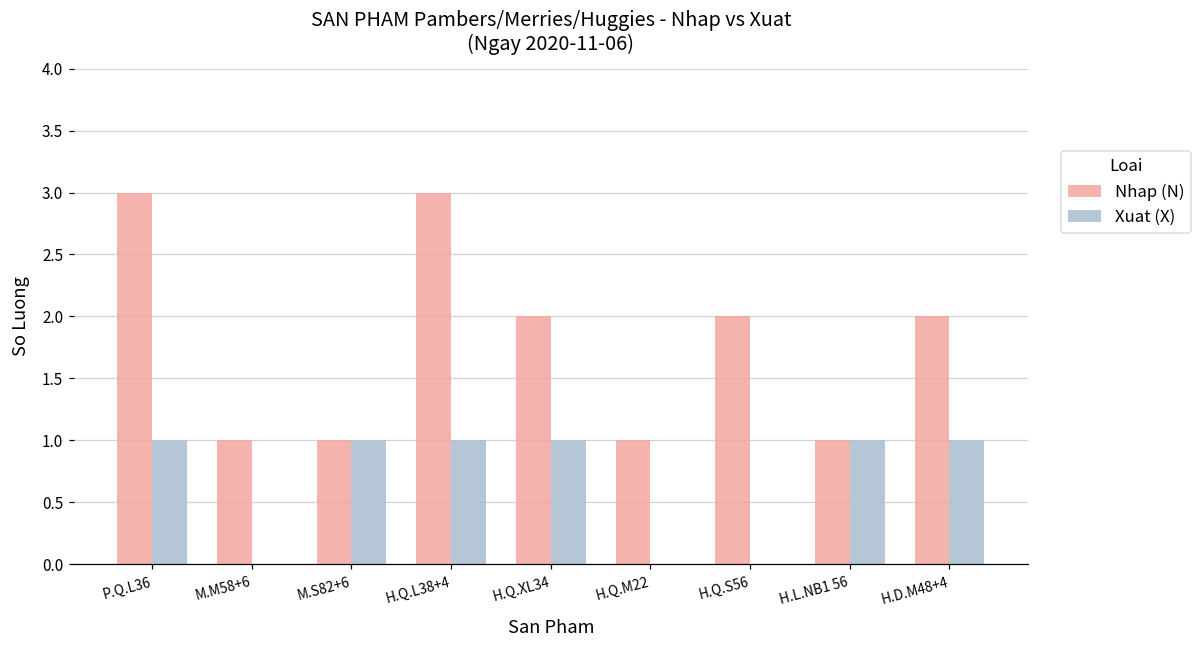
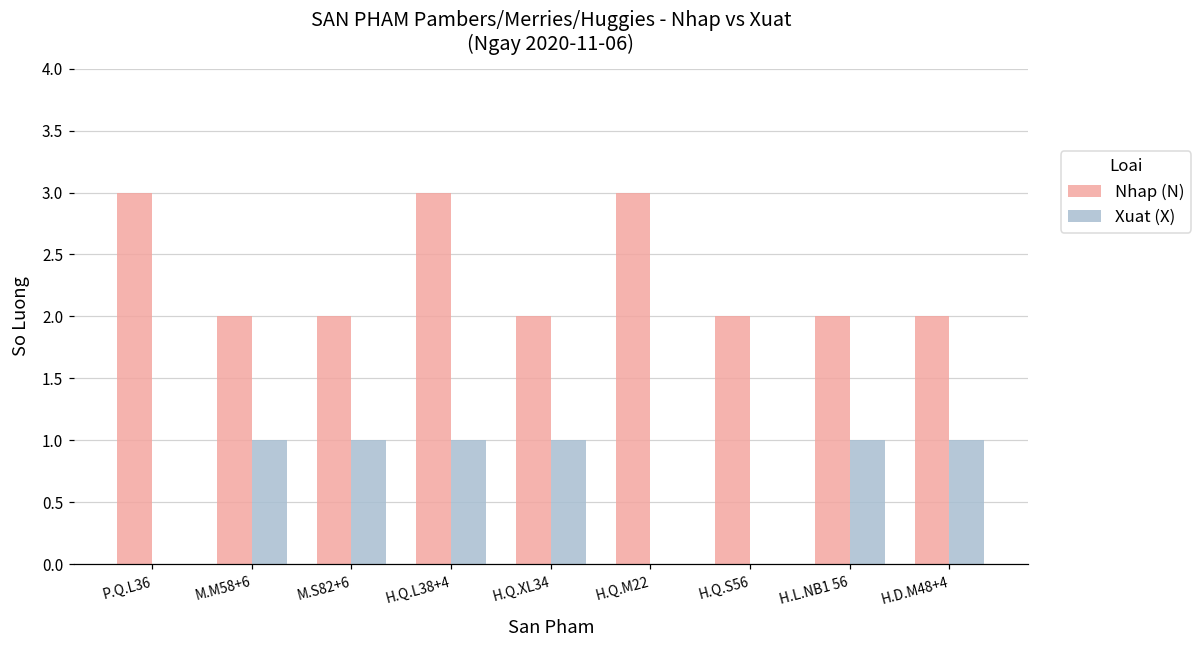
  {
    "Nhap (N)": {
      "P.Q.L36": 3,
-     "M.M58+6": 1,
-     "M.S82+6": 1,
+     "M.M58+6": 2,
+     "M.S82+6": 2,
      "H.Q.L38+4": 3,
      "H.Q.XL34": 2,
-     "H.Q.M22": 1,
+     "H.Q.M22": 3,
      "H.Q.S56": 2,
-     "H.L.NB1 56": 1,
+     "H.L.NB1 56": 2,
      "H.D.M48+4": 2
    },
    "Xuat (X)": {
-     "P.Q.L36": 1,
-     "M.M58+6": 0,
+     "P.Q.L36": 0,
+     "M.M58+6": 1,
      "M.S82+6": 1,
      "H.Q.L38+4": 1,
      "H.Q.XL34": 1,
      "H.Q.M22": 0,
      "H.Q.S56": 0,
      "H.L.NB1 56": 1,
      "H.D.M48+4": 1
    }
  }
